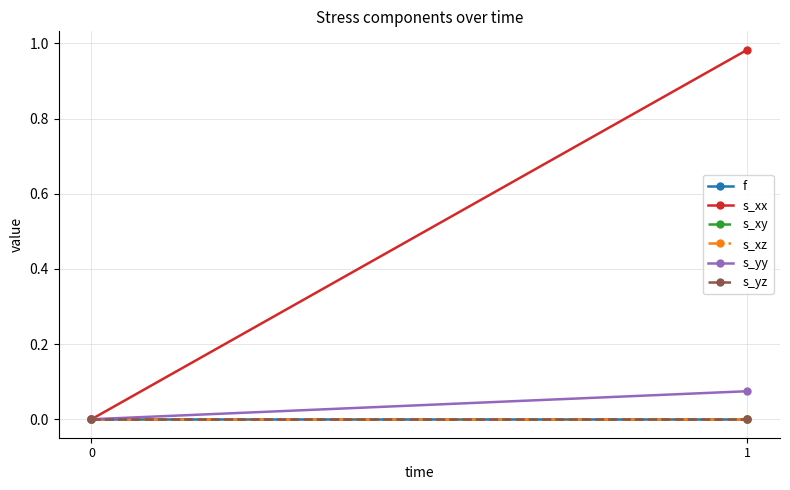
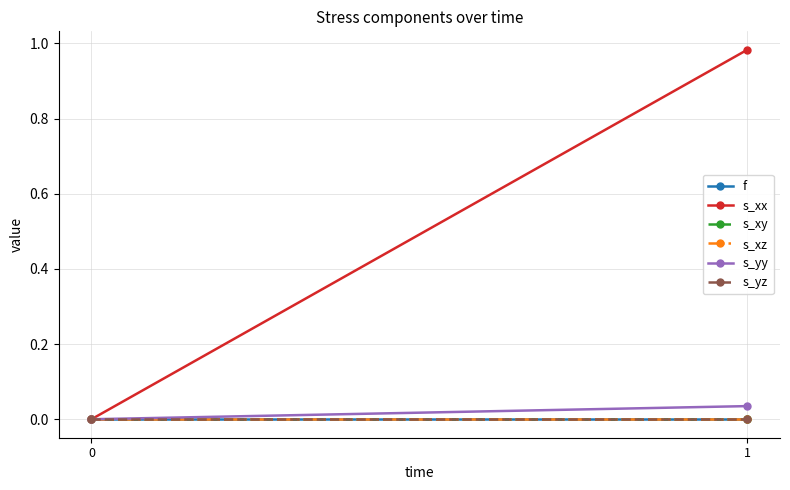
  {
    "s_yz": {
      "1": 0.00
    },
    "s_xx": {
      "1": 0.98
    },
    "s_yy": {
-     "1": 0.07
+     "1": 0.03
    }
  }
